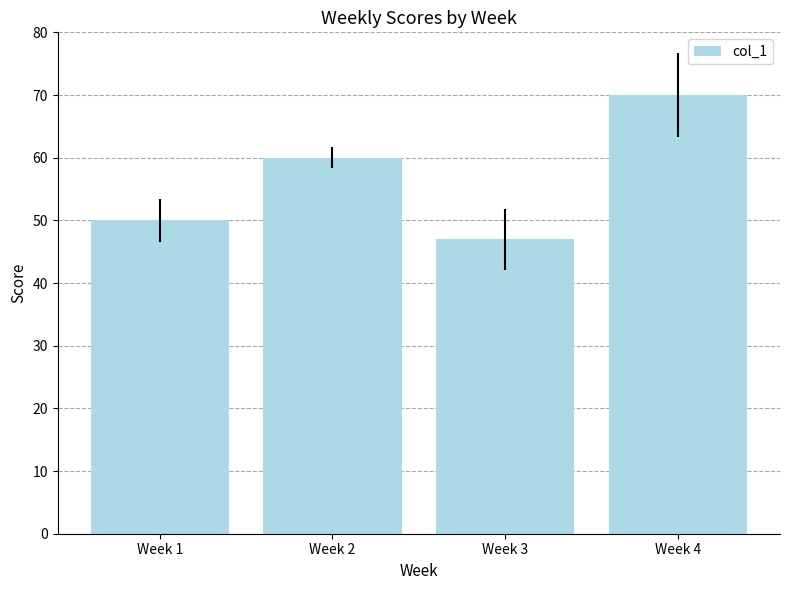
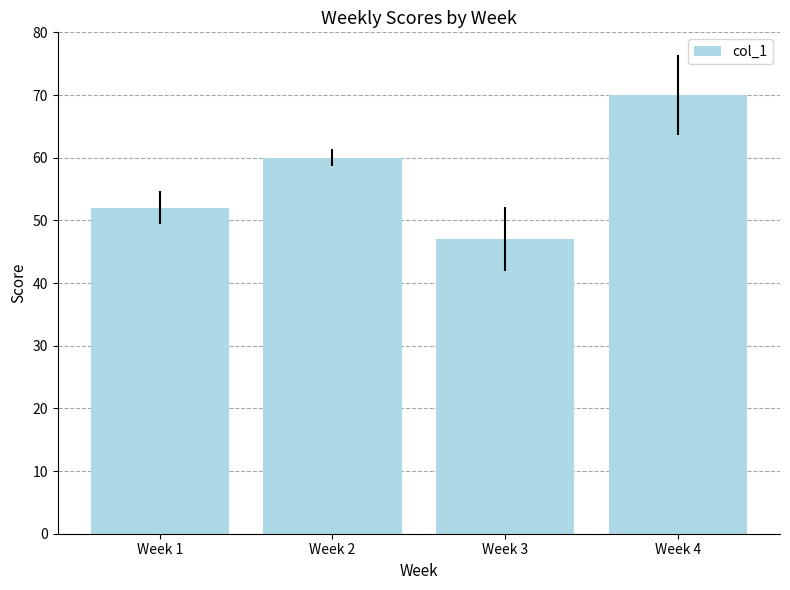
  {
-   "Week 1": 50,
+   "Week 1": 52,
    "Week 2": 60,
    "Week 3": 47,
    "Week 4": 70
  }
